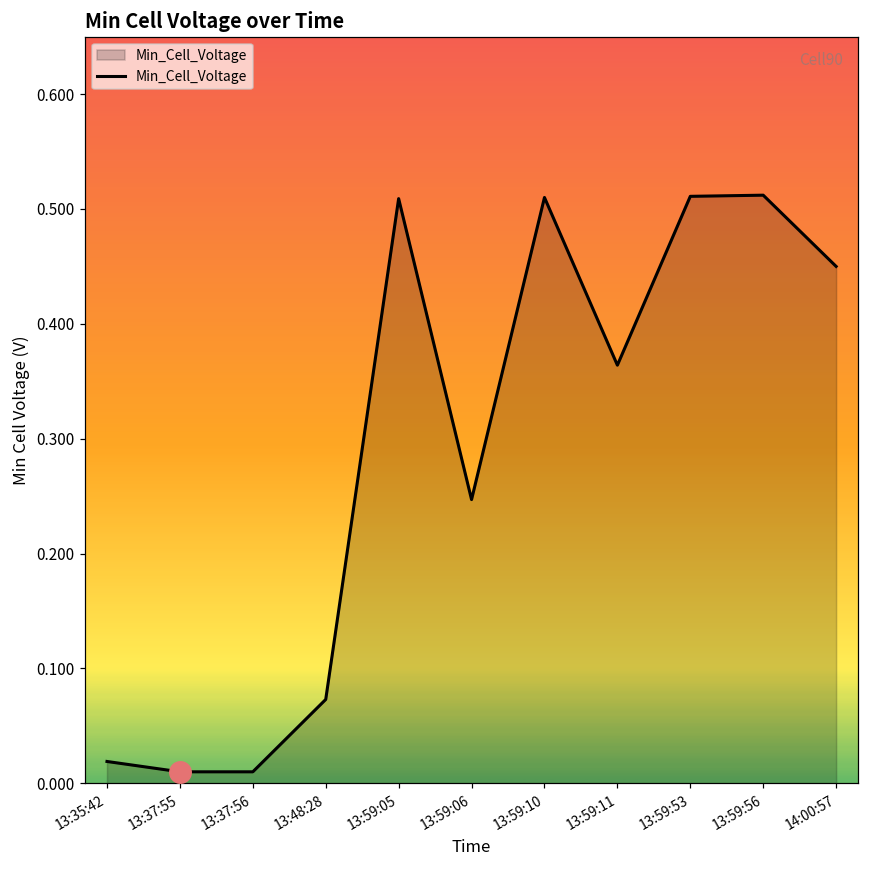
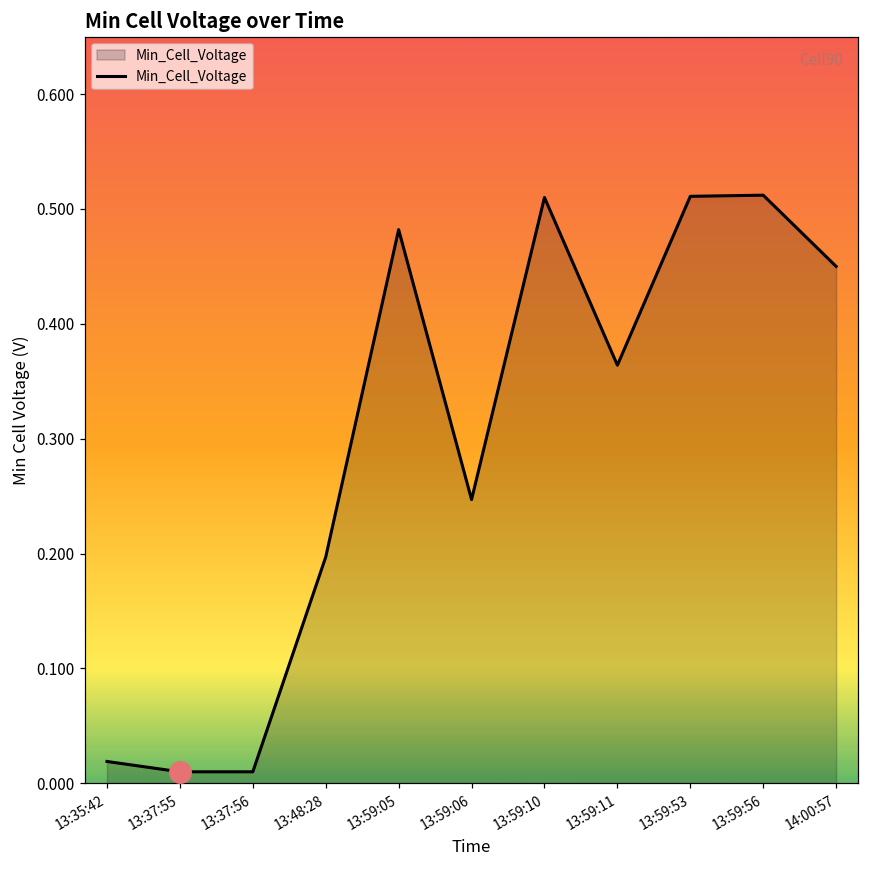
  {
    "Min_Cell_Voltage": {
      "13:35:42": 0.019,
      "13:37:56": 0.010,
-     "13:48:28": 0.073,
-     "13:59:05": 0.509,
+     "13:48:28": 0.197,
+     "13:59:05": 0.482,
      "13:59:06": 0.247,
      "13:59:10": 0.510,
      "13:59:11": 0.364,
      "13:59:53": 0.511,
      "13:59:56": 0.512,
      "14:00:57": 0.450
    }
  }
